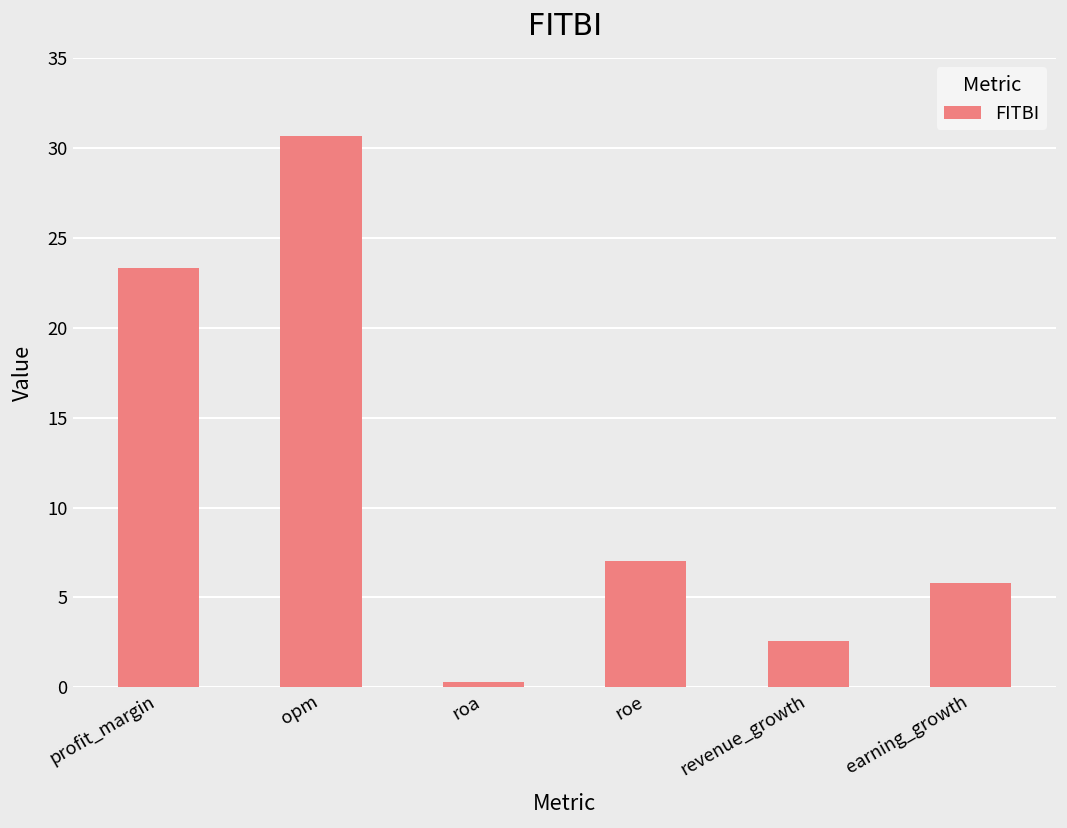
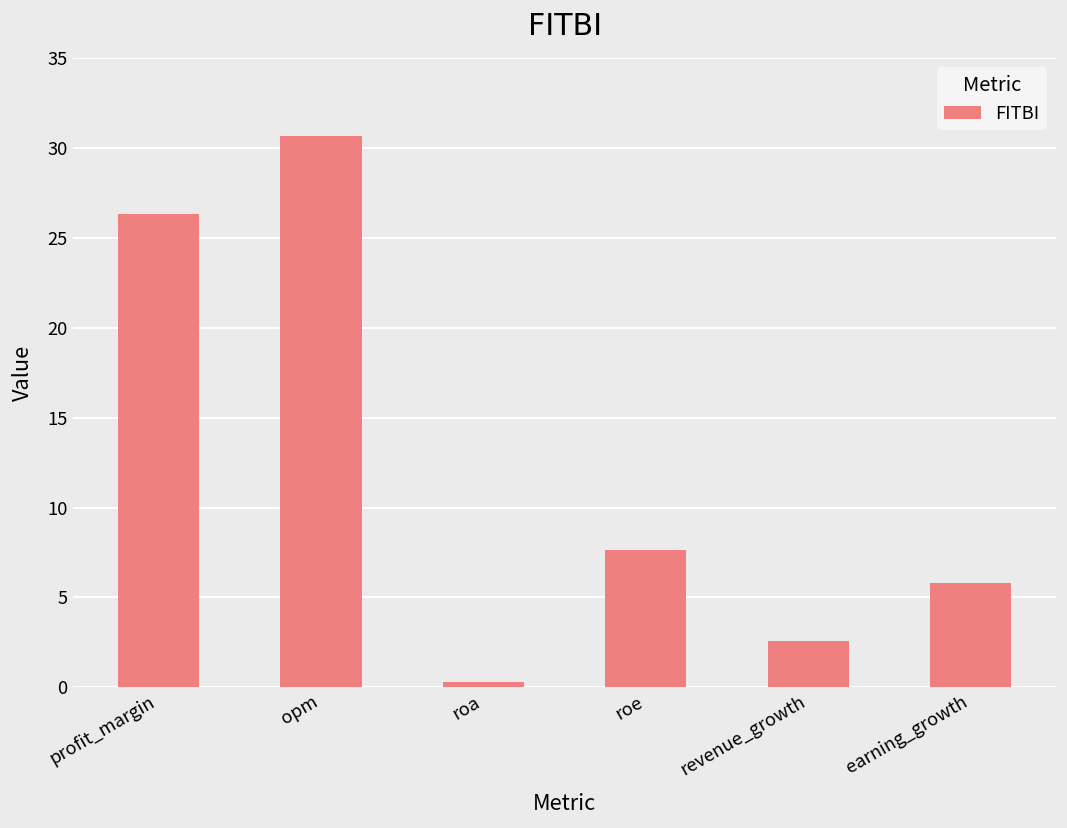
  {
-   "profit_margin": 23.4,
+   "profit_margin": 26.3,
    "opm": 30.7,
    "roa": 0.3,
-   "roe": 7.0,
+   "roe": 7.7,
    "revenue_growth": 2.6,
    "earning_growth": 5.8
  }
